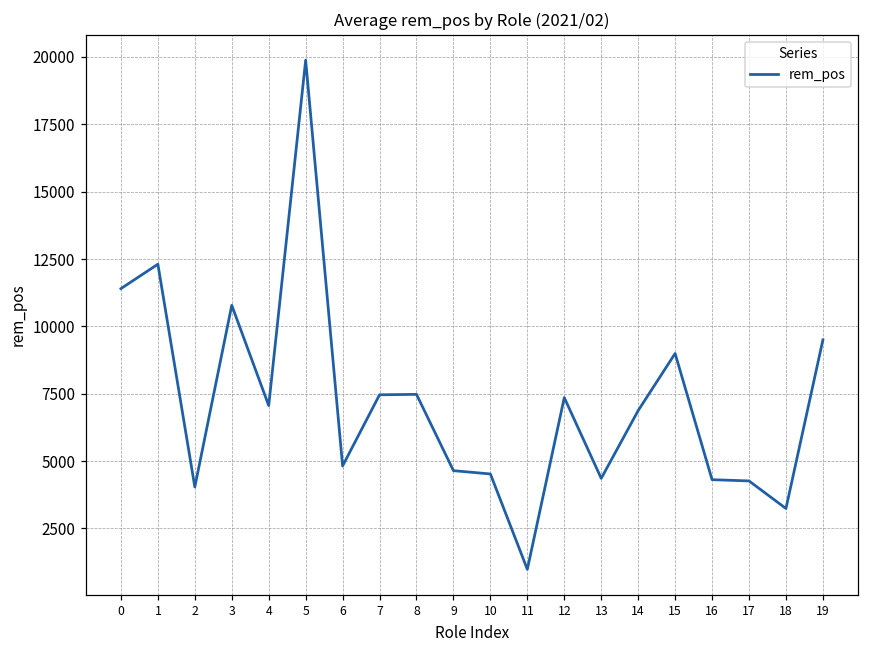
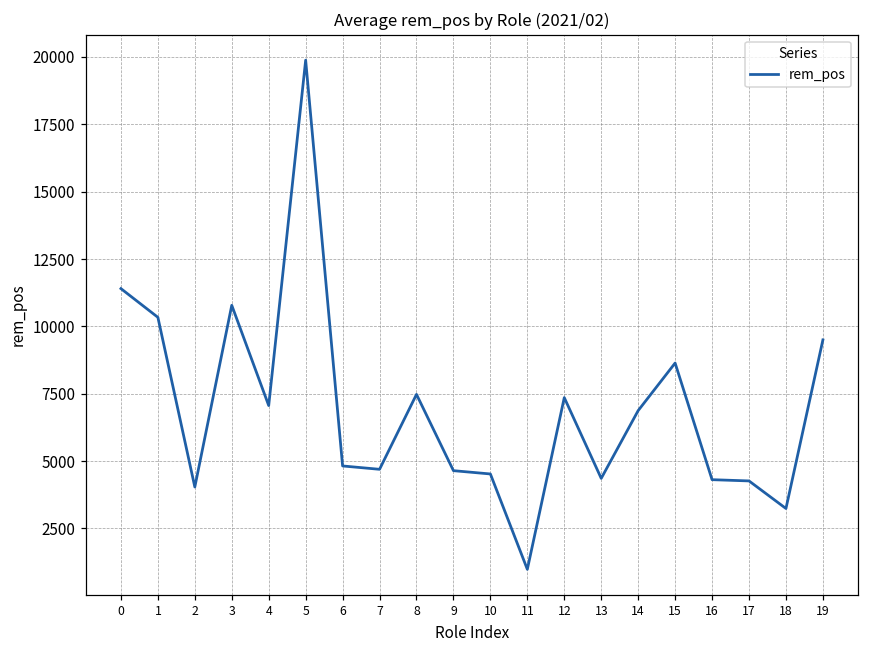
  {
    "0": 11400,
-   "1": 12300,
+   "1": 10300,
    "2": 4000,
    "3": 10800,
    "4": 7100,
    "5": 19900,
    "6": 4800,
-   "7": 7500,
+   "7": 4700,
    "8": 7500,
    "9": 4600,
    "10": 4500,
    "11": 1000,
    "12": 7400,
    "13": 4400,
    "14": 6900,
-   "15": 9000,
+   "15": 8600,
    "16": 4300,
    "17": 4300,
    "18": 3200,
    "19": 9500
  }
